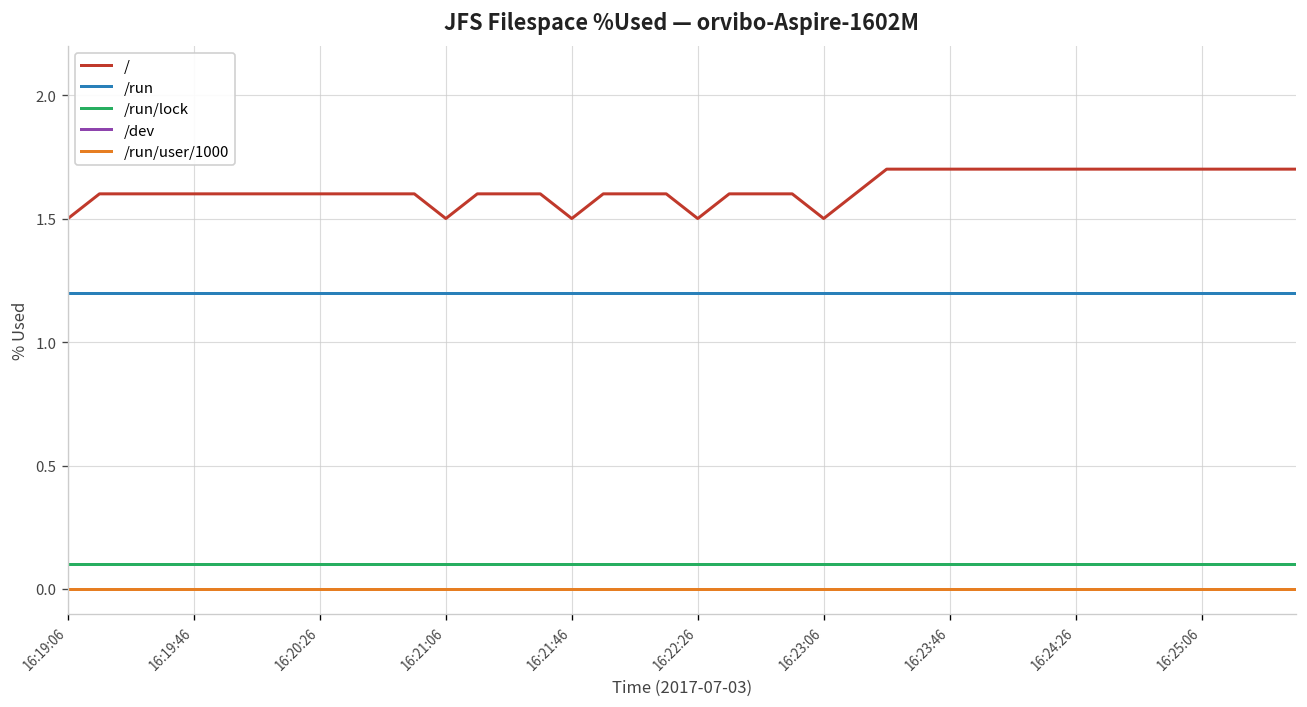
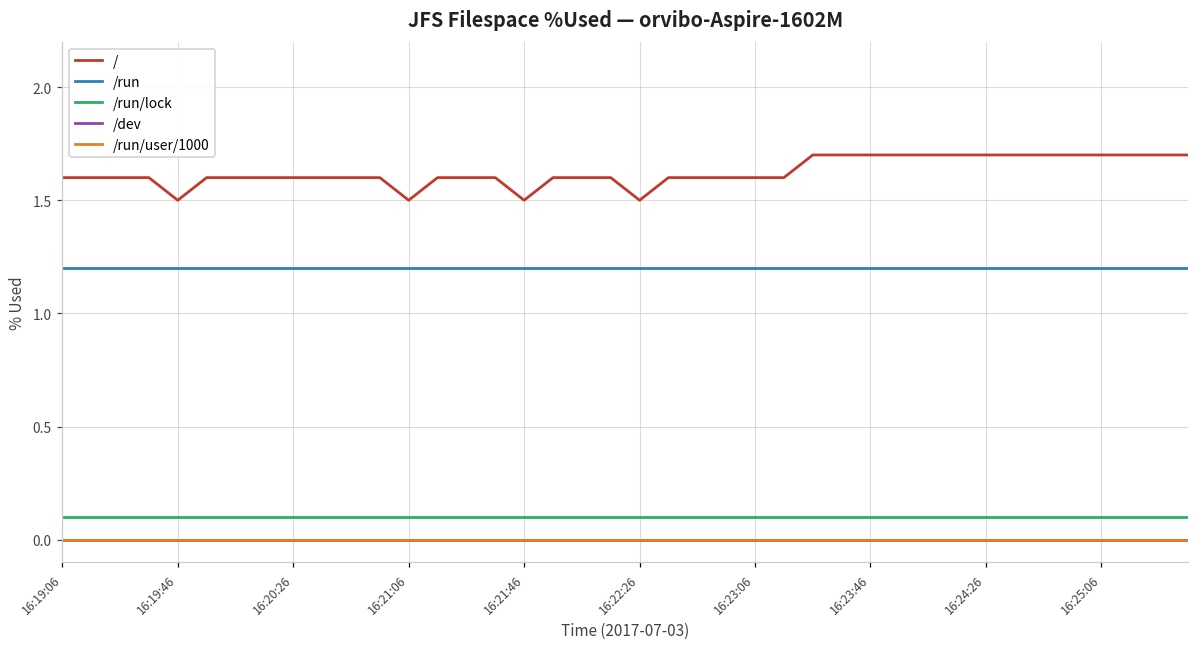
  {
    "/": {
-     "16:19:06": 1.5,
-     "16:19:46": 1.6,
+     "16:19:06": 1.6,
+     "16:19:46": 1.5,
      "16:20:26": 1.6,
      "16:21:06": 1.5,
      "16:21:46": 1.5,
      "16:22:26": 1.5,
-     "16:23:06": 1.5,
+     "16:23:06": 1.6,
      "16:23:46": 1.7,
      "16:24:26": 1.7,
      "16:25:06": 1.7
    },
    "/run": {
      "16:19:06": 1.2,
      "16:19:46": 1.2,
      "16:20:26": 1.2,
      "16:21:06": 1.2,
      "16:21:46": 1.2,
      "16:22:26": 1.2,
      "16:23:06": 1.2,
      "16:23:46": 1.2,
      "16:24:26": 1.2,
      "16:25:06": 1.2
    },
    "/run/lock": {
      "16:19:06": 0.1,
      "16:19:46": 0.1,
      "16:20:26": 0.1,
      "16:21:06": 0.1,
      "16:21:46": 0.1,
      "16:22:26": 0.1,
      "16:23:06": 0.1,
      "16:23:46": 0.1,
      "16:24:26": 0.1,
      "16:25:06": 0.1
    },
    "/run/user/1000": {
      "16:19:06": 0.0,
      "16:19:46": 0.0,
      "16:20:26": 0.0,
      "16:21:06": 0.0,
      "16:21:46": 0.0,
      "16:22:26": 0.0,
      "16:23:06": 0.0,
      "16:23:46": 0.0,
      "16:24:26": 0.0,
      "16:25:06": 0.0
    }
  }
